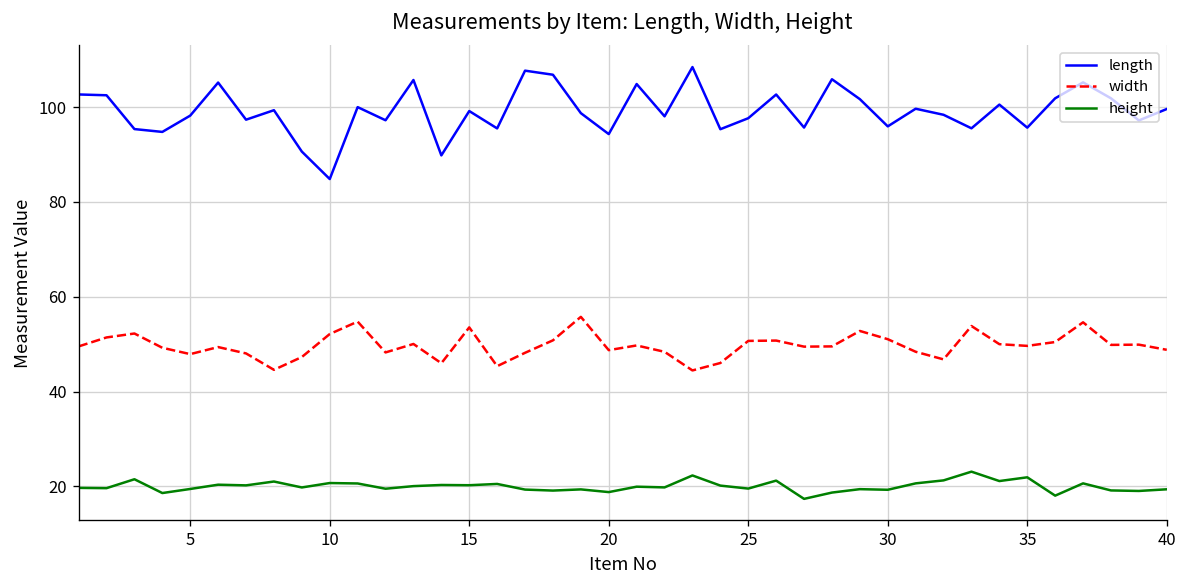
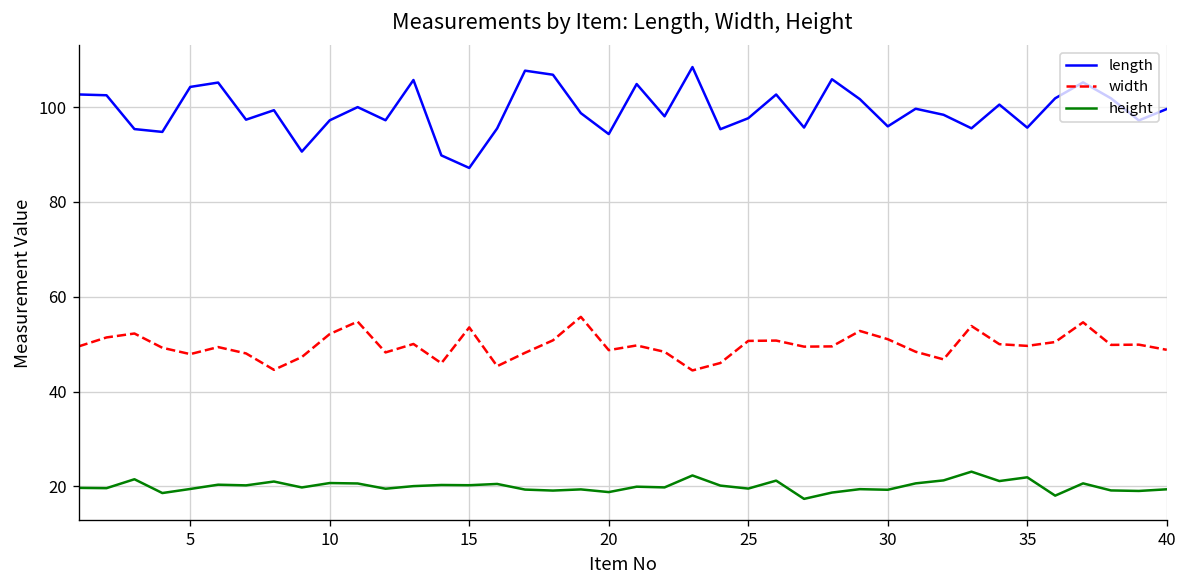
  {
    "length": {
-     "5": 98,
-     "10": 85,
-     "15": 99,
+     "5": 104,
+     "10": 97,
+     "15": 87,
      "20": 94,
      "25": 98,
      "30": 96,
      "35": 96,
      "40": 100
    },
    "width": {
      "5": 48,
      "10": 52,
      "15": 54,
      "20": 49,
      "25": 51,
      "30": 51,
      "35": 50,
      "40": 49
    },
    "height": {
      "5": 19,
      "10": 21,
      "15": 20,
      "20": 19,
      "25": 20,
      "30": 19,
      "35": 22,
      "40": 19
    }
  }
